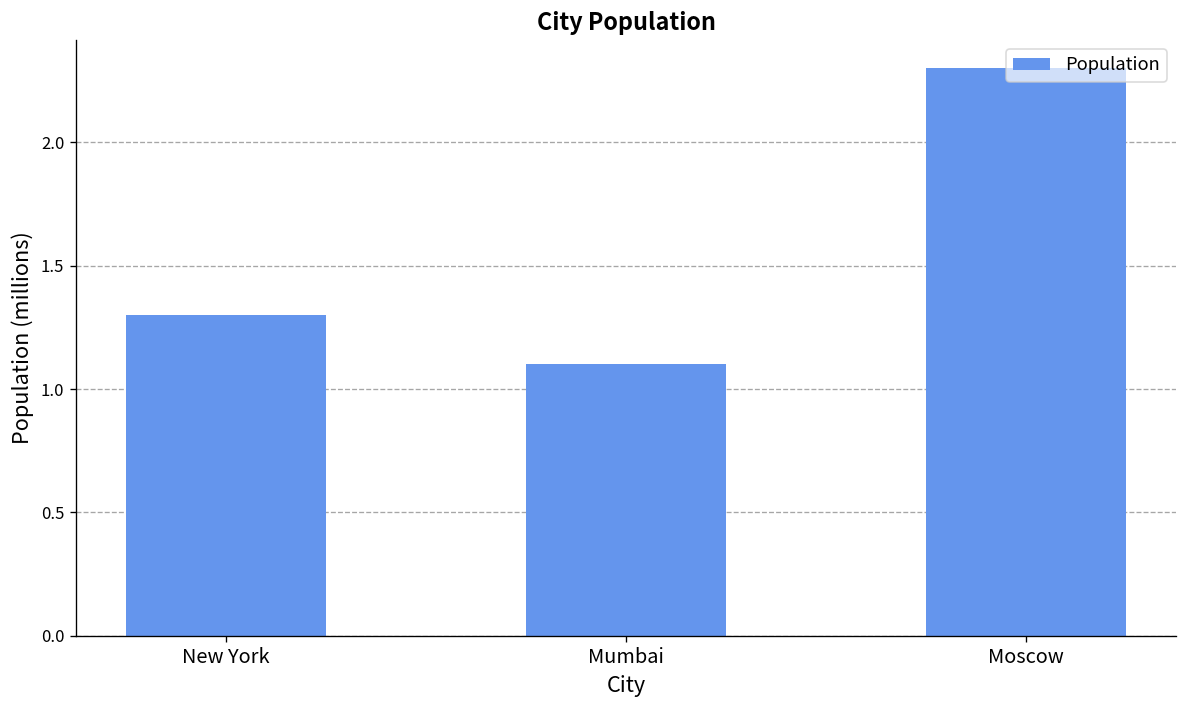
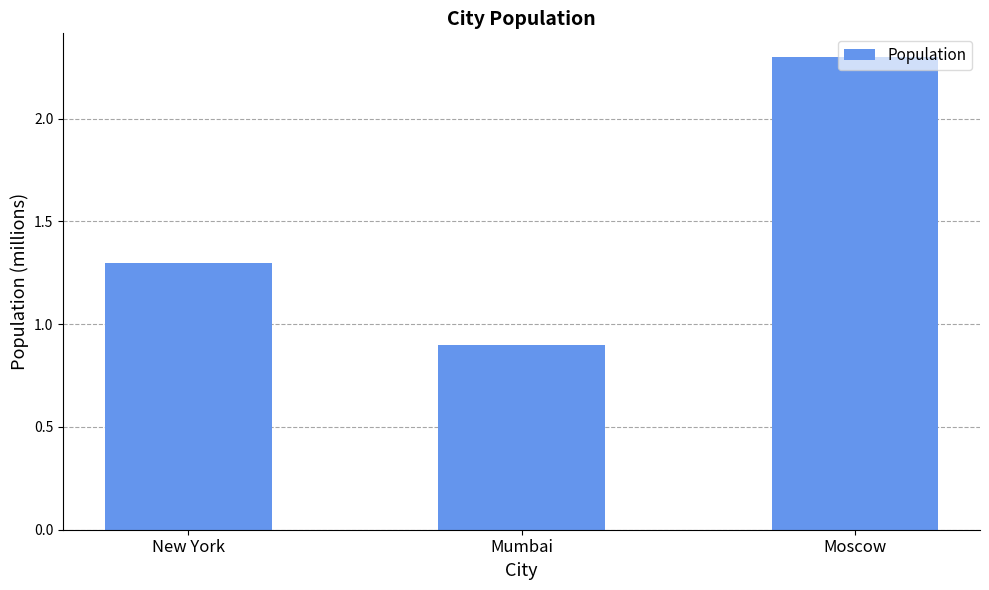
  {
    "New York": 1.3,
-   "Mumbai": 1.1
+   "Mumbai": 0.9
  }
